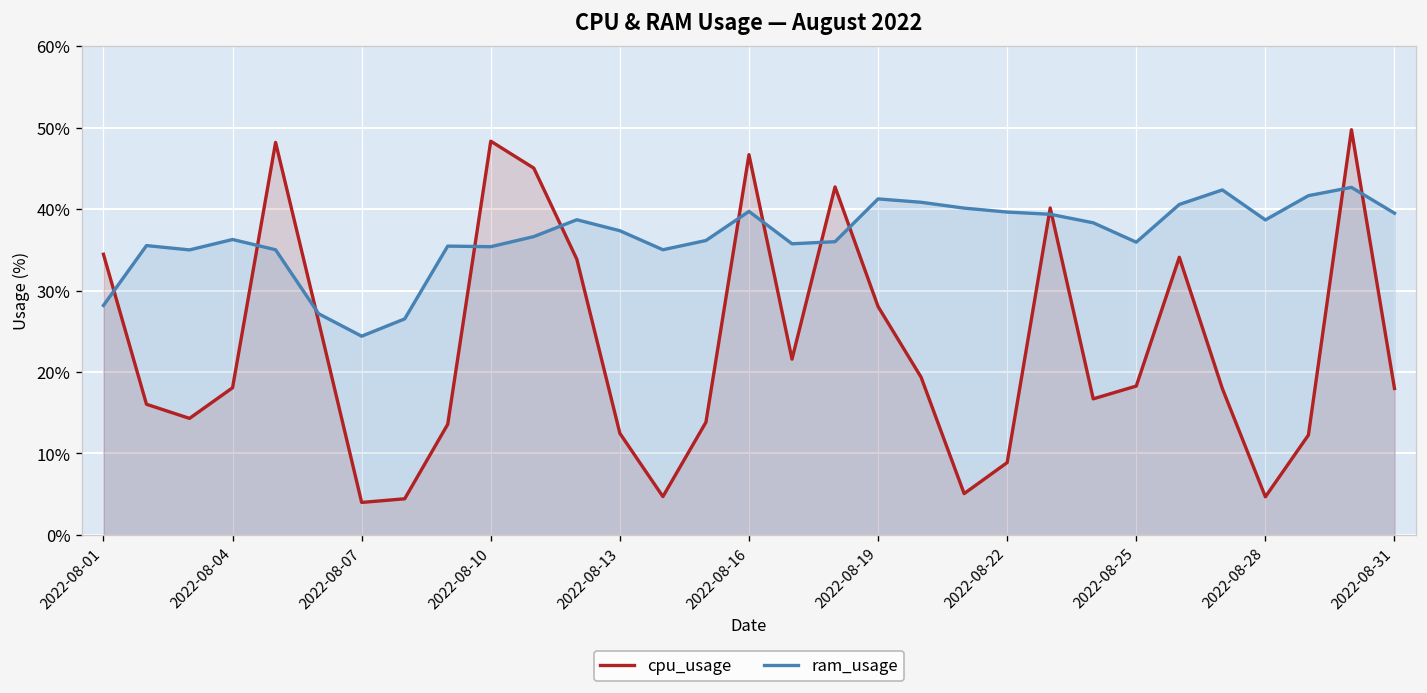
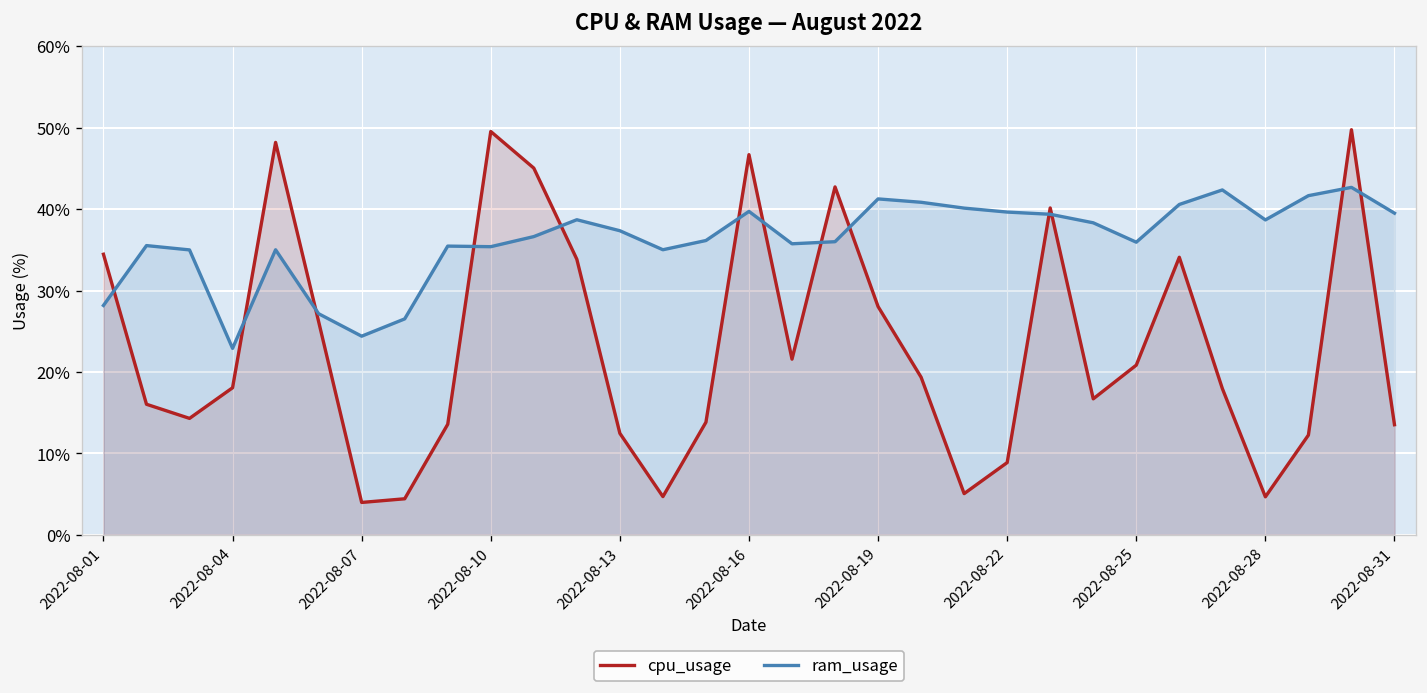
  {
    "cpu_usage": {
      "2022-08-01": "34%",
      "2022-08-04": "18%",
      "2022-08-07": "4%",
-     "2022-08-10": "48%",
+     "2022-08-10": "50%",
      "2022-08-13": "12%",
      "2022-08-16": "47%",
      "2022-08-19": "28%",
      "2022-08-22": "9%",
-     "2022-08-25": "18%",
+     "2022-08-25": "21%",
      "2022-08-28": "5%",
-     "2022-08-31": "18%"
+     "2022-08-31": "14%"
    },
    "ram_usage": {
      "2022-08-01": "28%",
-     "2022-08-04": "36%",
+     "2022-08-04": "23%",
      "2022-08-07": "24%",
      "2022-08-10": "35%",
      "2022-08-13": "37%",
      "2022-08-16": "40%",
      "2022-08-19": "41%",
      "2022-08-22": "40%",
      "2022-08-25": "36%",
      "2022-08-28": "39%",
      "2022-08-31": "39%"
    }
  }
